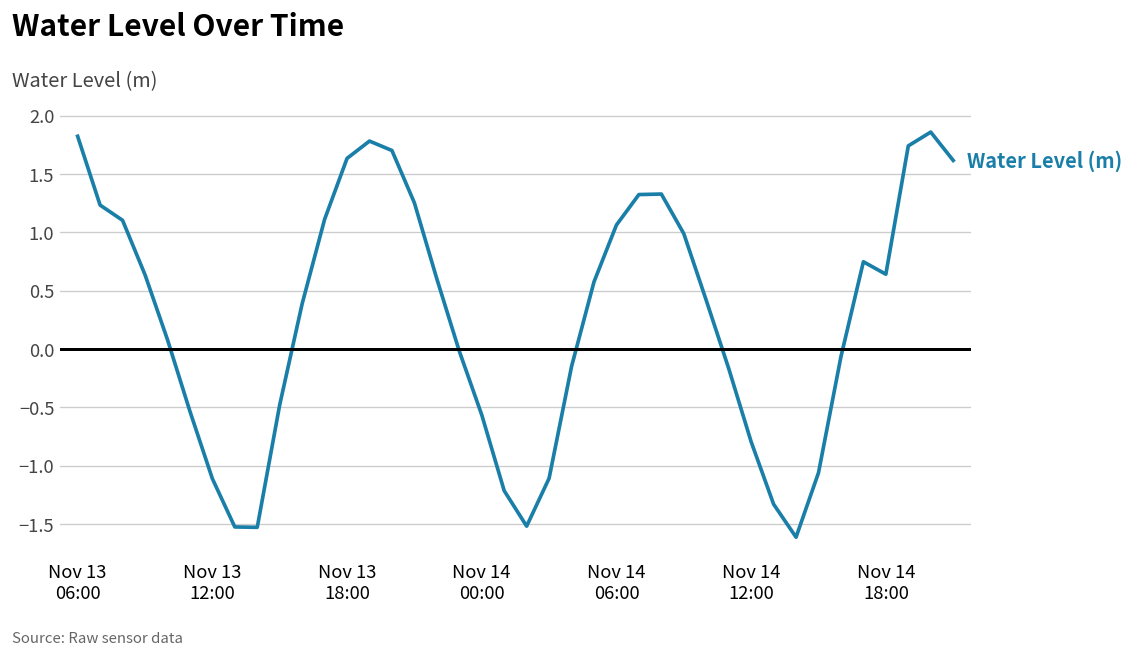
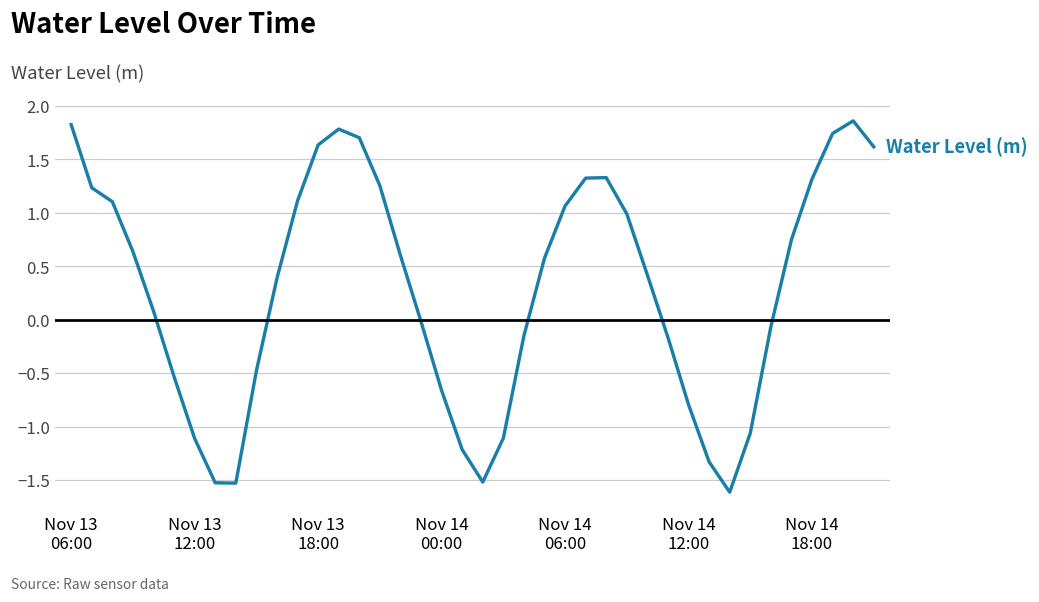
  {
    "Nov 13 06:00": 1.8,
    "Nov 13 12:00": -1.1,
    "Nov 13 18:00": 1.6,
-   "Nov 14 00:00": -0.6,
+   "Nov 14 00:00": -0.7,
    "Nov 14 06:00": 1.1,
    "Nov 14 12:00": -0.8,
-   "Nov 14 18:00": 0.6
+   "Nov 14 18:00": 1.3
  }
